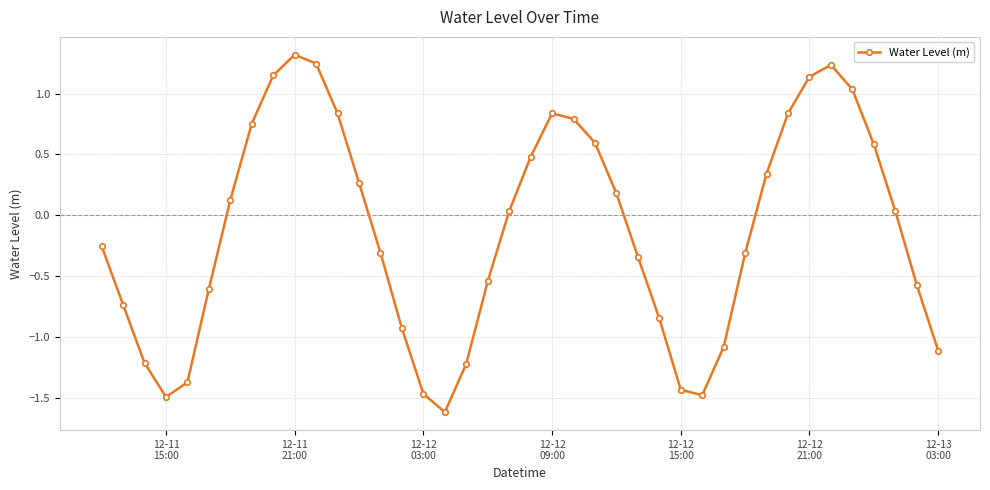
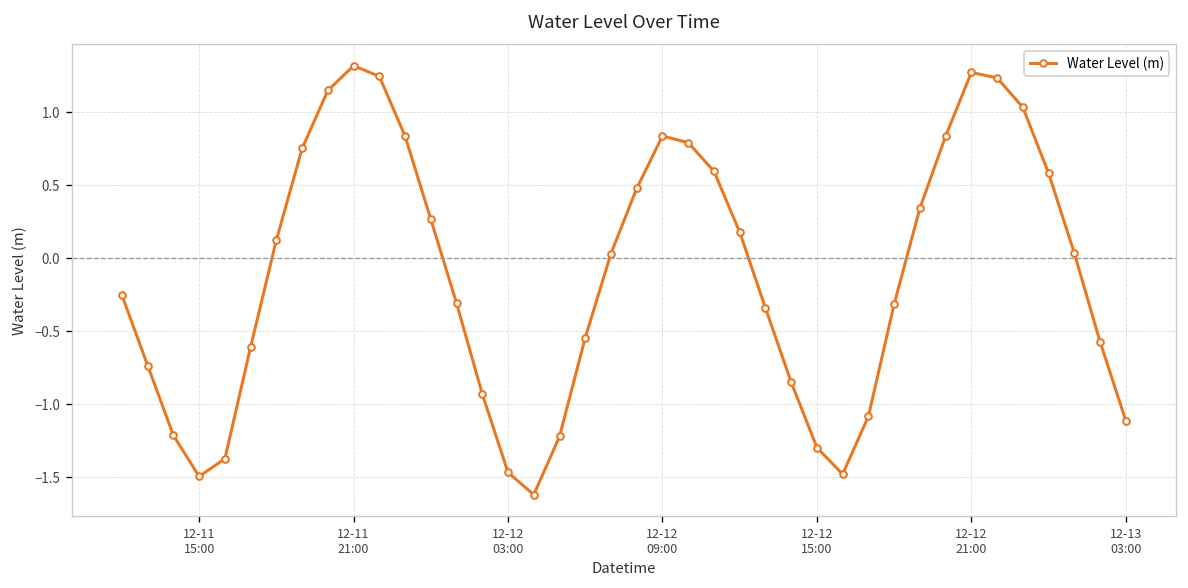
  {
    "12-11 15:00": -1.50,
    "12-11 21:00": 1.32,
    "12-12 03:00": -1.47,
    "12-12 09:00": 0.84,
-   "12-12 15:00": -1.44,
-   "12-12 21:00": 1.14,
+   "12-12 15:00": -1.30,
+   "12-12 21:00": 1.27,
    "12-13 03:00": -1.11
  }
